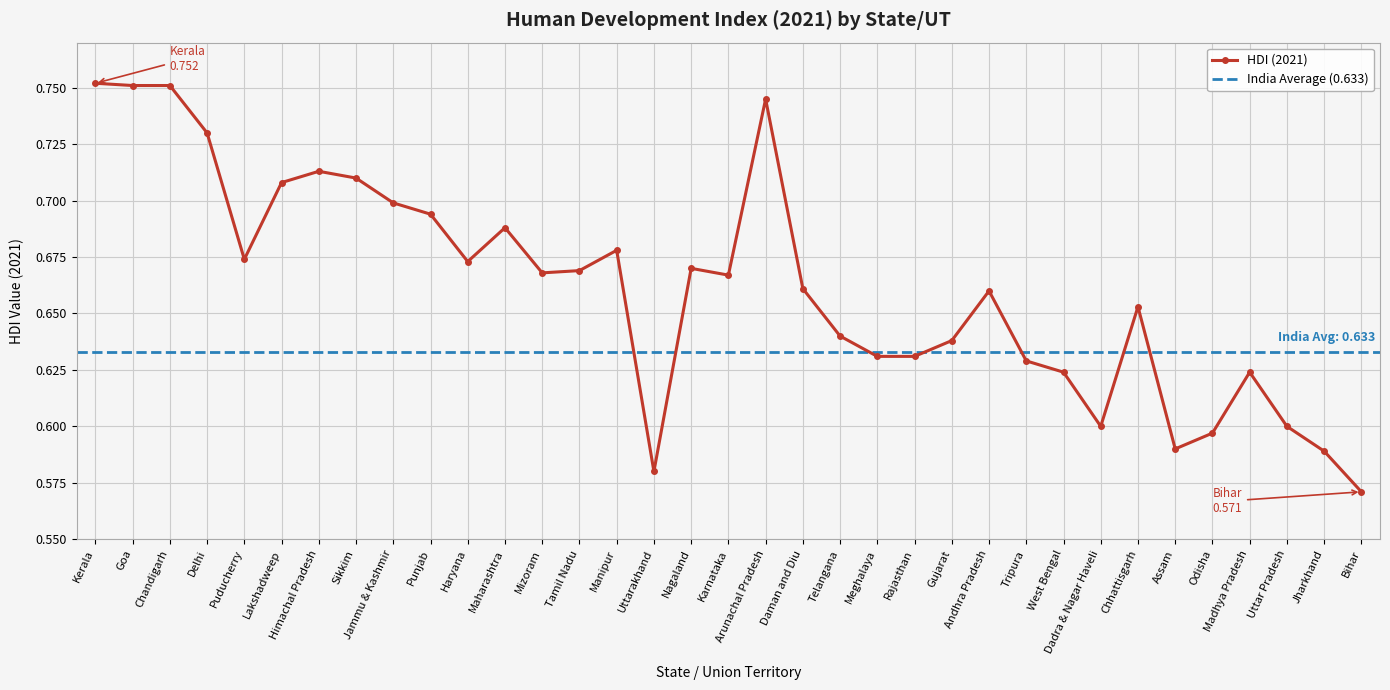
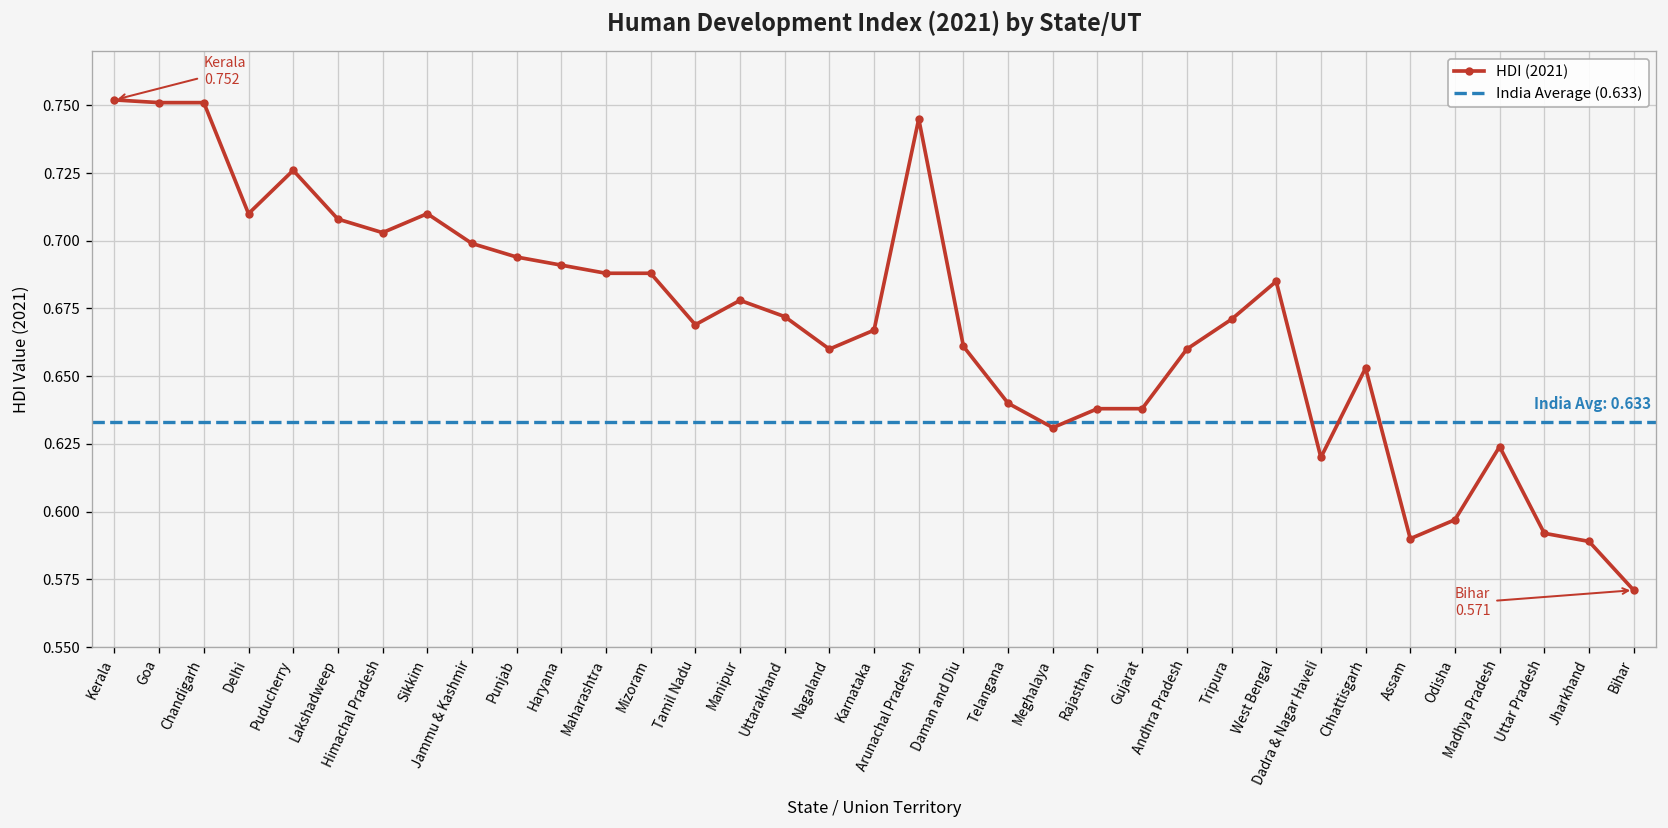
  {
-   "Delhi": 0.73,
-   "Puducherry": 0.674,
+   "Delhi": 0.71,
+   "Puducherry": 0.726,
    "Lakshadweep": 0.708,
-   "Himachal Pradesh": 0.713,
+   "Himachal Pradesh": 0.703,
    "Sikkim": 0.710,
    "Jammu & Kashmir": 0.699,
    "Punjab": 0.694,
-   "Haryana": 0.673,
+   "Haryana": 0.691,
    "Maharashtra": 0.688,
-   "Mizoram": 0.668,
+   "Mizoram": 0.688,
    "Tamil Nadu": 0.669,
    "Manipur": 0.678,
-   "Uttarakhand": 0.580,
-   "Nagaland": 0.67,
+   "Uttarakhand": 0.672,
+   "Nagaland": 0.66,
    "Karnataka": 0.667,
    "Arunachal Pradesh": 0.745,
    "Daman and Diu": 0.661,
    "Telangana": 0.640,
    "Meghalaya": 0.631,
-   "Rajasthan": 0.631,
+   "Rajasthan": 0.638,
    "Gujarat": 0.638,
    "Andhra Pradesh": 0.660,
-   "Tripura": 0.629,
-   "West Bengal": 0.624,
-   "Dadra & Nagar Haveli": 0.60,
+   "Tripura": 0.671,
+   "West Bengal": 0.685,
+   "Dadra & Nagar Haveli": 0.62,
    "Chhattisgarh": 0.653,
    "Assam": 0.590,
    "Odisha": 0.597,
    "Madhya Pradesh": 0.624,
-   "Uttar Pradesh": 0.600,
+   "Uttar Pradesh": 0.592,
    "Jharkhand": 0.589
  }
